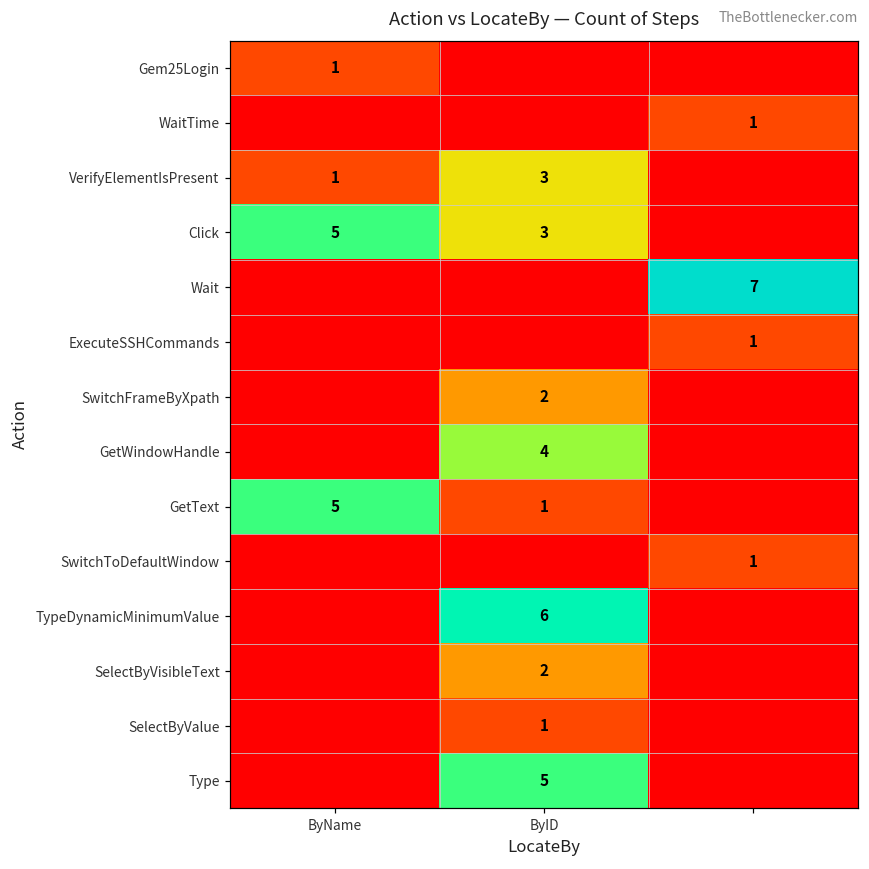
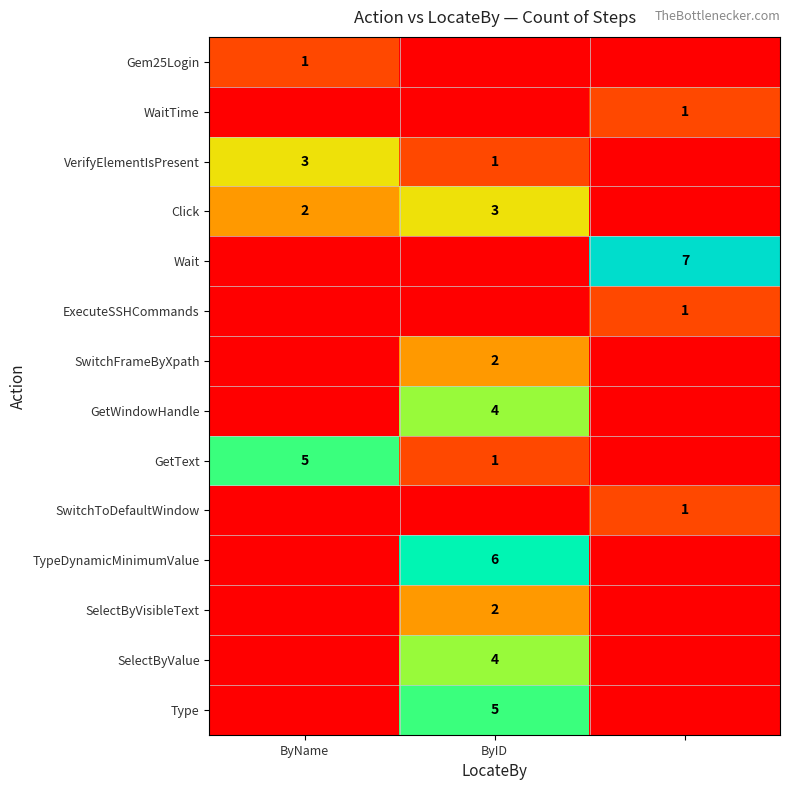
  {
    "Gem25Login": {
      "ByName": 1
    },
    "VerifyElementIsPresent": {
-     "ByName": 1,
-     "ByID": 3
+     "ByName": 3,
+     "ByID": 1
    },
    "Click": {
-     "ByName": 5,
+     "ByName": 2,
      "ByID": 3
    },
    "SwitchFrameByXpath": {
      "ByID": 2
    },
    "GetWindowHandle": {
      "ByID": 4
    },
    "GetText": {
      "ByName": 5,
      "ByID": 1
    },
    "TypeDynamicMinimumValue": {
      "ByID": 6
    },
    "SelectByVisibleText": {
      "ByID": 2
    },
    "SelectByValue": {
-     "ByID": 1
+     "ByID": 4
    },
    "Type": {
      "ByID": 5
    }
  }
